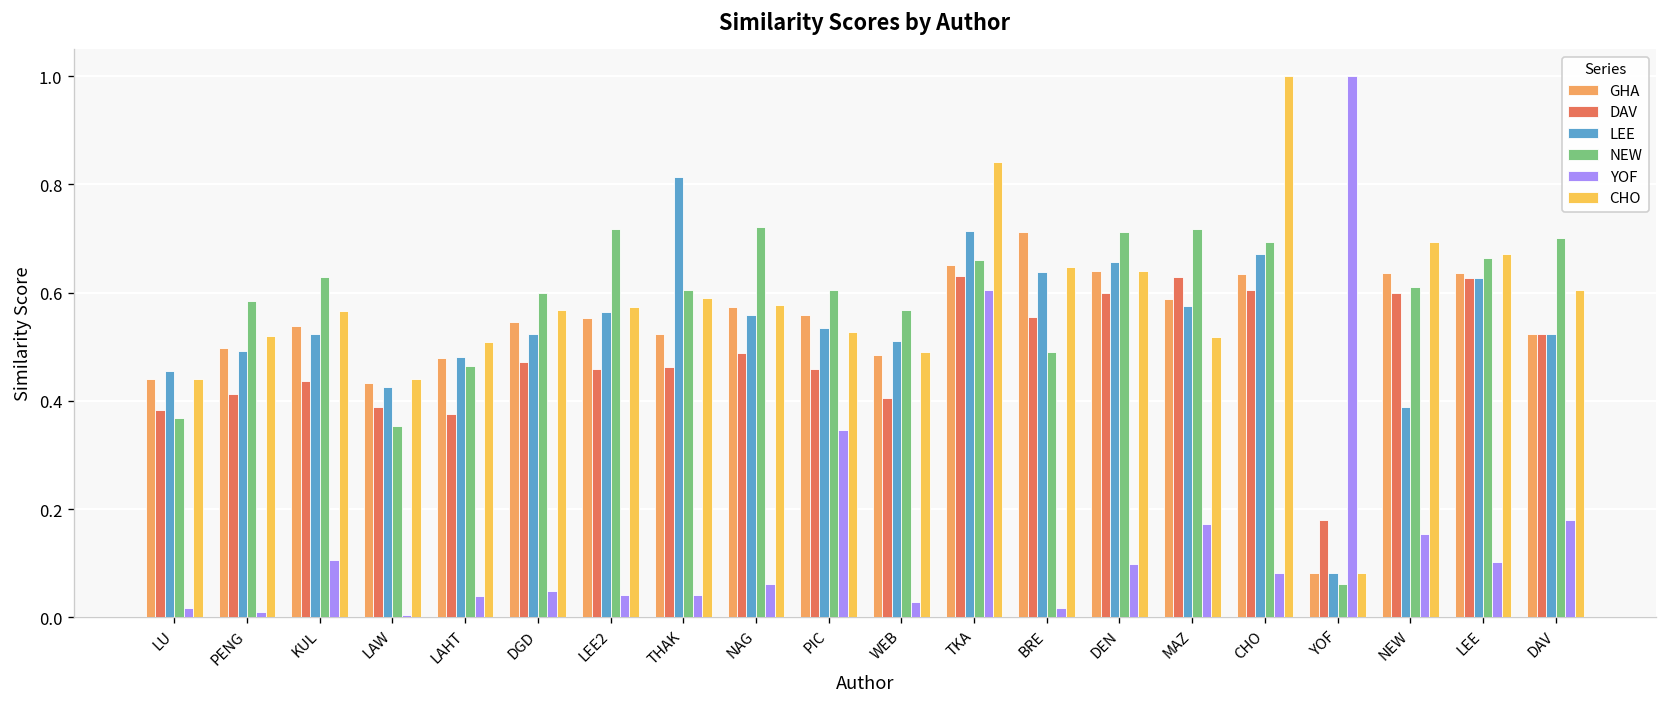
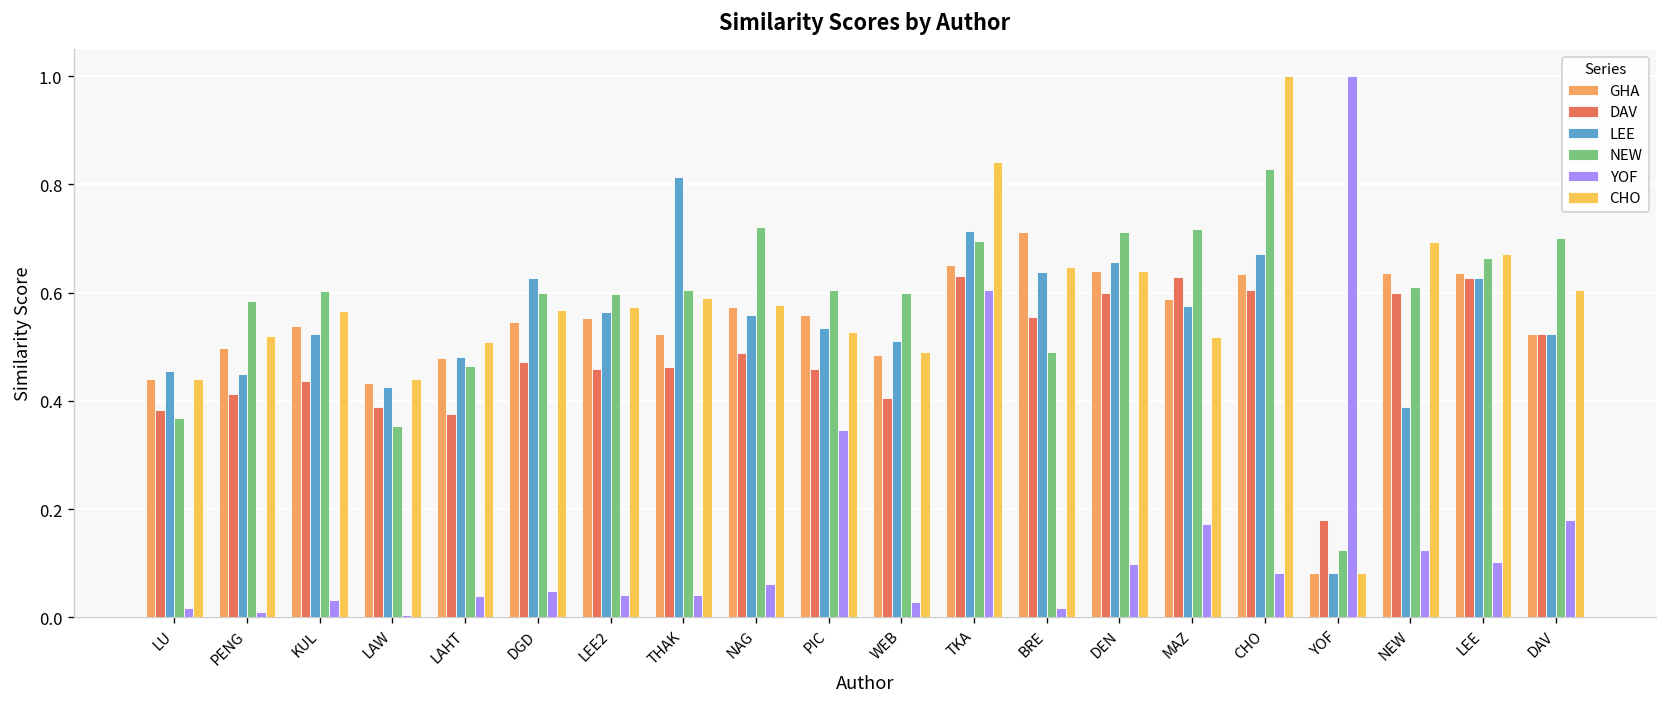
  {
    "LEE": {
      "LU": 0.46,
-     "PENG": 0.49,
+     "PENG": 0.45,
      "KUL": 0.52,
      "LAW": 0.43,
      "LAHT": 0.48,
-     "DGD": 0.52,
+     "DGD": 0.63,
      "LEE2": 0.56,
      "THAK": 0.81,
      "NAG": 0.56,
      "PIC": 0.53,
      "WEB": 0.51,
      "TKA": 0.71,
      "BRE": 0.64,
      "DEN": 0.66,
      "MAZ": 0.57,
      "CHO": 0.67,
      "YOF": 0.08,
      "NEW": 0.39,
      "LEE": 0.63,
      "DAV": 0.52
    },
    "NEW": {
      "LU": 0.37,
      "PENG": 0.58,
-     "KUL": 0.63,
+     "KUL": 0.60,
      "LAW": 0.35,
      "LAHT": 0.46,
      "DGD": 0.60,
-     "LEE2": 0.72,
+     "LEE2": 0.60,
      "THAK": 0.60,
      "NAG": 0.72,
      "PIC": 0.61,
-     "WEB": 0.57,
-     "TKA": 0.66,
+     "WEB": 0.60,
+     "TKA": 0.70,
      "BRE": 0.49,
      "DEN": 0.71,
      "MAZ": 0.72,
-     "CHO": 0.69,
-     "YOF": 0.06,
+     "CHO": 0.83,
+     "YOF": 0.12,
      "NEW": 0.61,
      "LEE": 0.66,
      "DAV": 0.70
    },
    "YOF": {
      "LU": 0.02,
      "PENG": 0.01,
-     "KUL": 0.11,
+     "KUL": 0.03,
      "LAHT": 0.04,
      "DGD": 0.05,
      "LEE2": 0.04,
      "THAK": 0.04,
      "NAG": 0.06,
      "PIC": 0.35,
      "WEB": 0.03,
      "TKA": 0.61,
      "BRE": 0.02,
      "DEN": 0.10,
      "MAZ": 0.17,
      "CHO": 0.08,
      "YOF": 1.00,
-     "NEW": 0.15,
+     "NEW": 0.12,
      "LEE": 0.10,
      "DAV": 0.18
    }
  }
